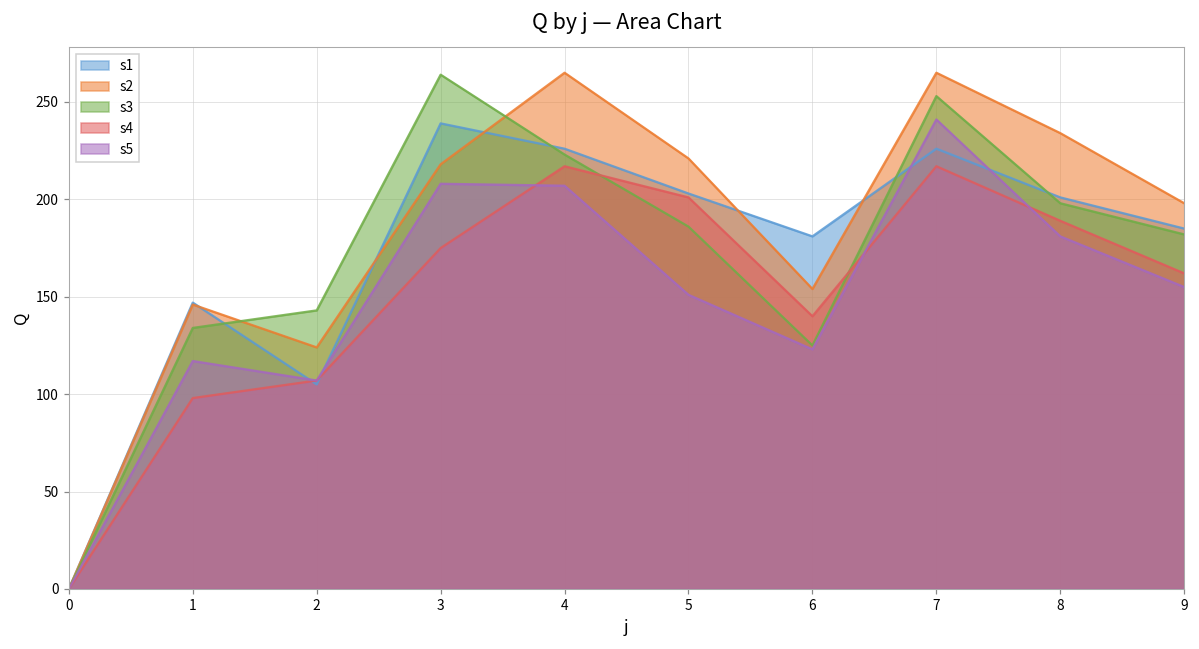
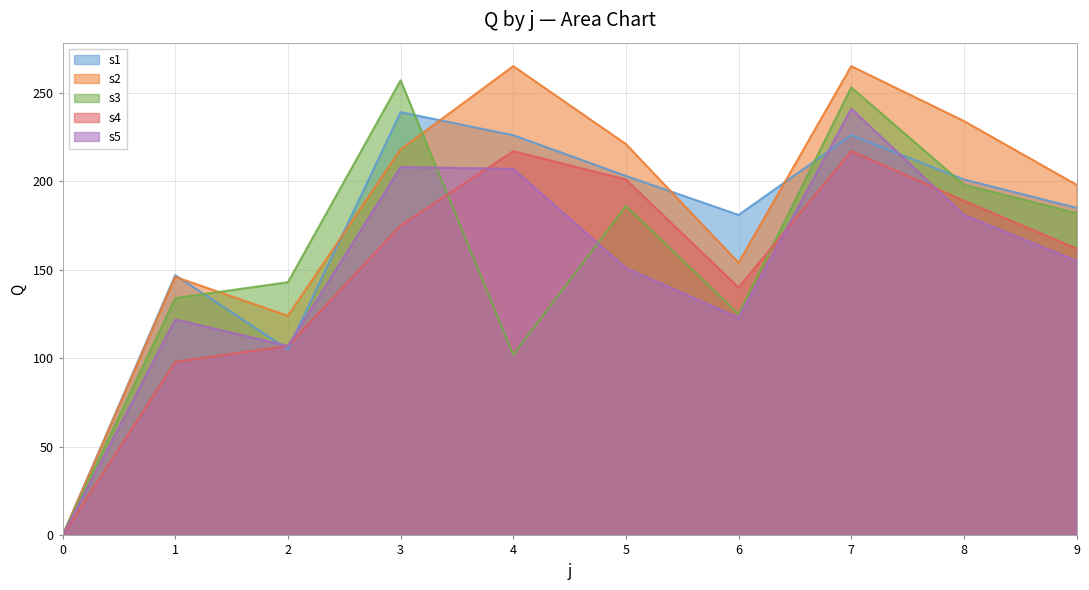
  {
    "s1": {
      "2": 105,
      "3": 239,
      "4": 226,
      "5": 203,
      "6": 181,
      "7": 226,
      "8": 201,
      "9": 185
    },
    "s3": {
      "1": 134,
      "2": 143,
-     "3": 264,
-     "4": 223,
+     "3": 257,
+     "4": 102,
      "5": 186,
      "6": 125,
      "7": 253,
      "8": 198,
      "9": 182
    },
    "s5": {
-     "1": 117,
+     "1": 122,
      "3": 208,
      "4": 207,
      "5": 151,
      "6": 123,
      "7": 241,
      "8": 181,
      "9": 155
    }
  }
